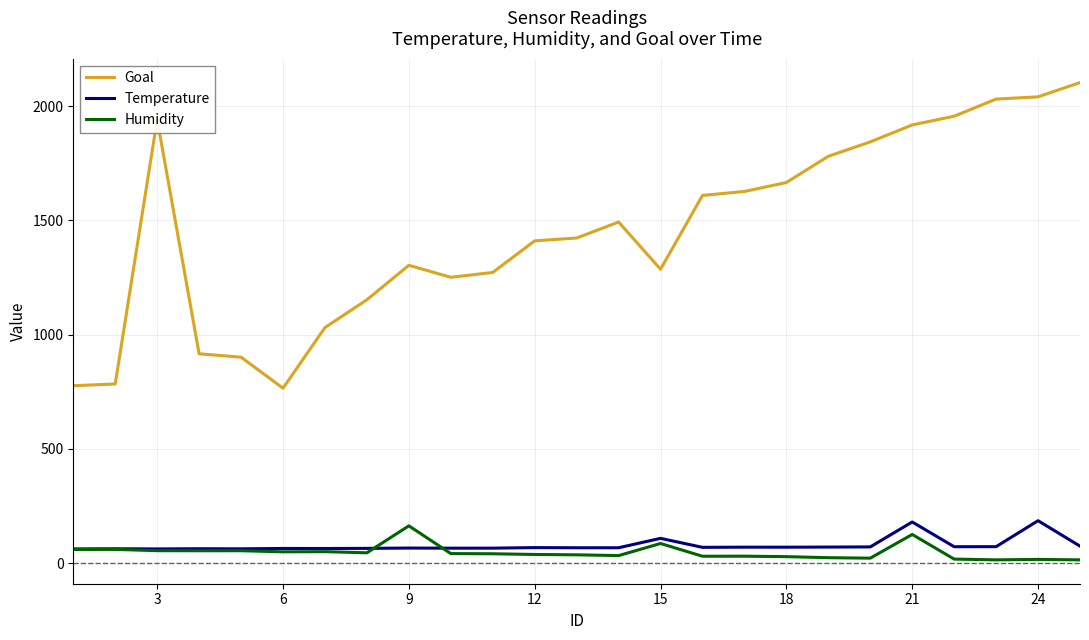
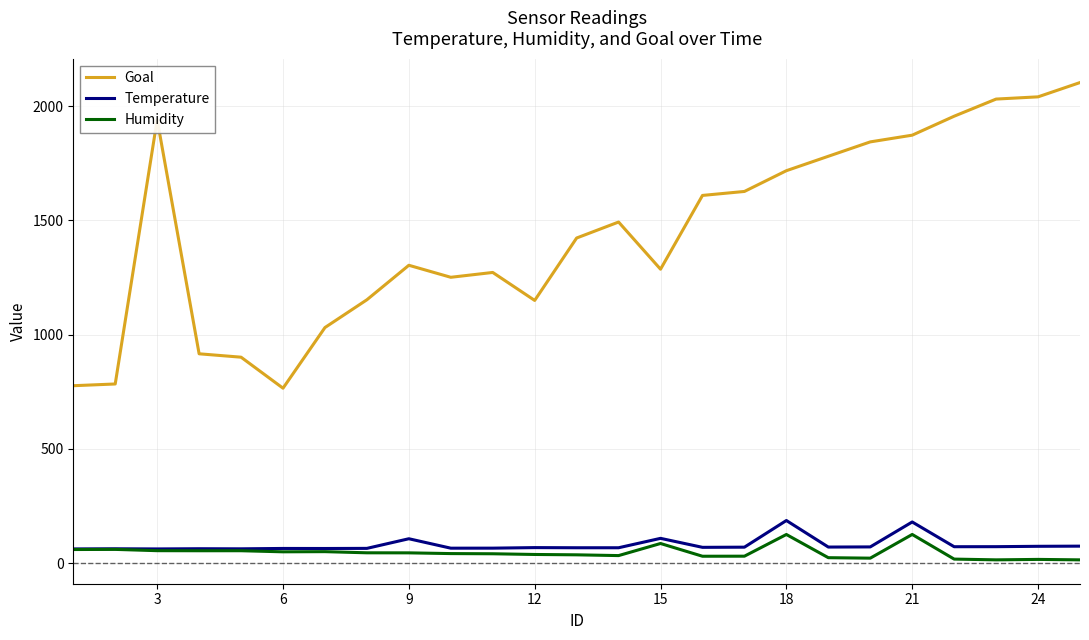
  {
    "Goal": {
      "6": 770,
      "9": 1300,
-     "12": 1410,
+     "12": 1150,
      "15": 1290,
-     "18": 1670,
-     "21": 1920,
+     "18": 1720,
+     "21": 1870,
      "24": 2040
    },
    "Temperature": {
      "6": 60,
-     "9": 70,
+     "9": 110,
      "12": 70,
      "15": 110,
-     "18": 70,
+     "18": 190,
      "21": 180,
-     "24": 190
+     "24": 70
    },
    "Humidity": {
      "6": 50,
-     "9": 160,
+     "9": 40,
      "12": 40,
      "15": 90,
-     "18": 30,
+     "18": 130,
      "21": 130,
      "24": 20
    }
  }
